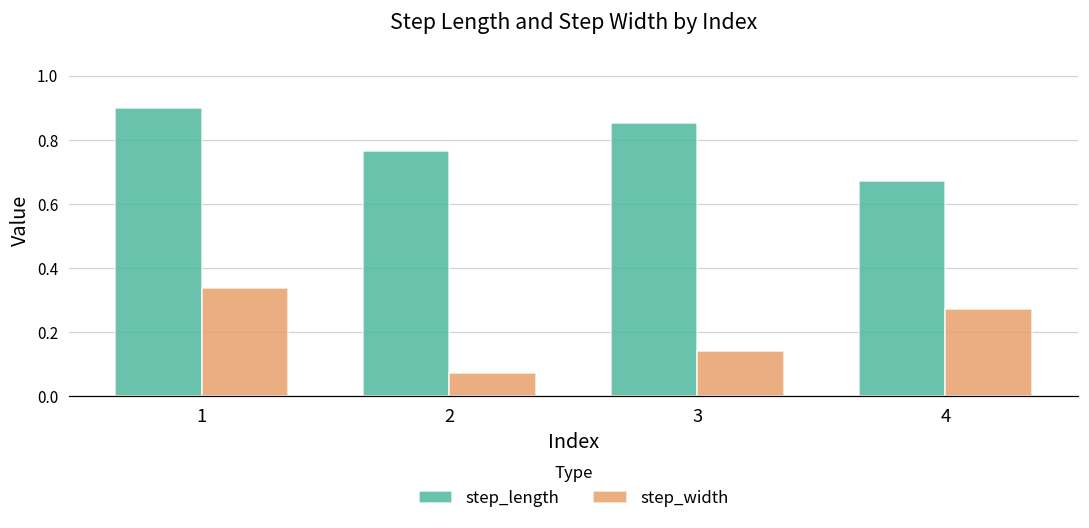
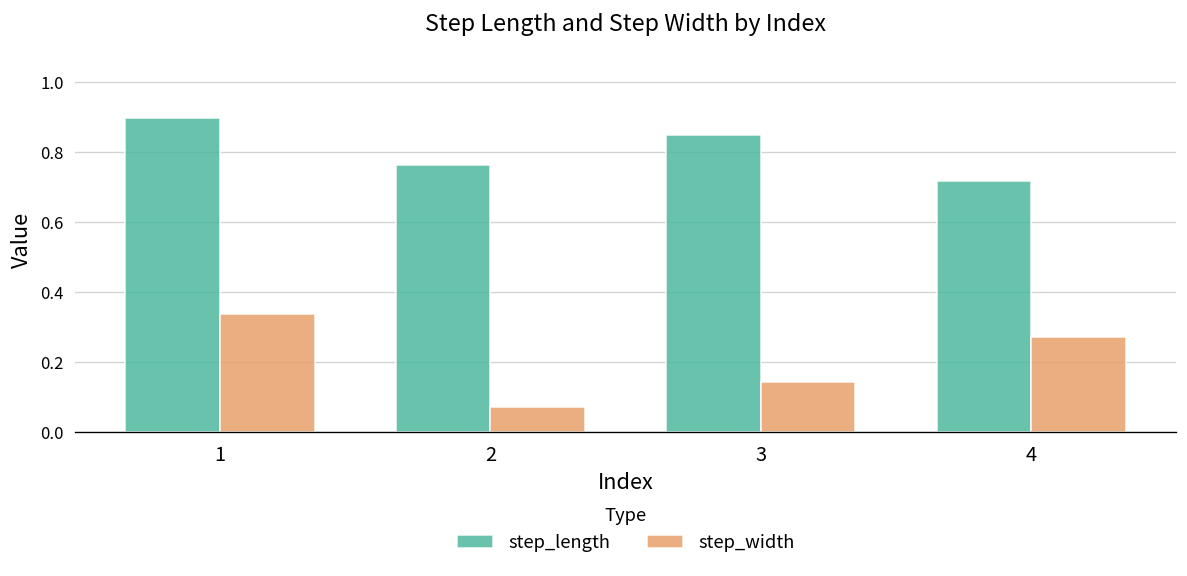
  {
    "step_length": {
      "1": 0.90,
      "2": 0.76,
      "3": 0.85,
-     "4": 0.67
+     "4": 0.72
    },
    "step_width": {
      "1": 0.34,
      "2": 0.07,
      "3": 0.14,
      "4": 0.27
    }
  }
